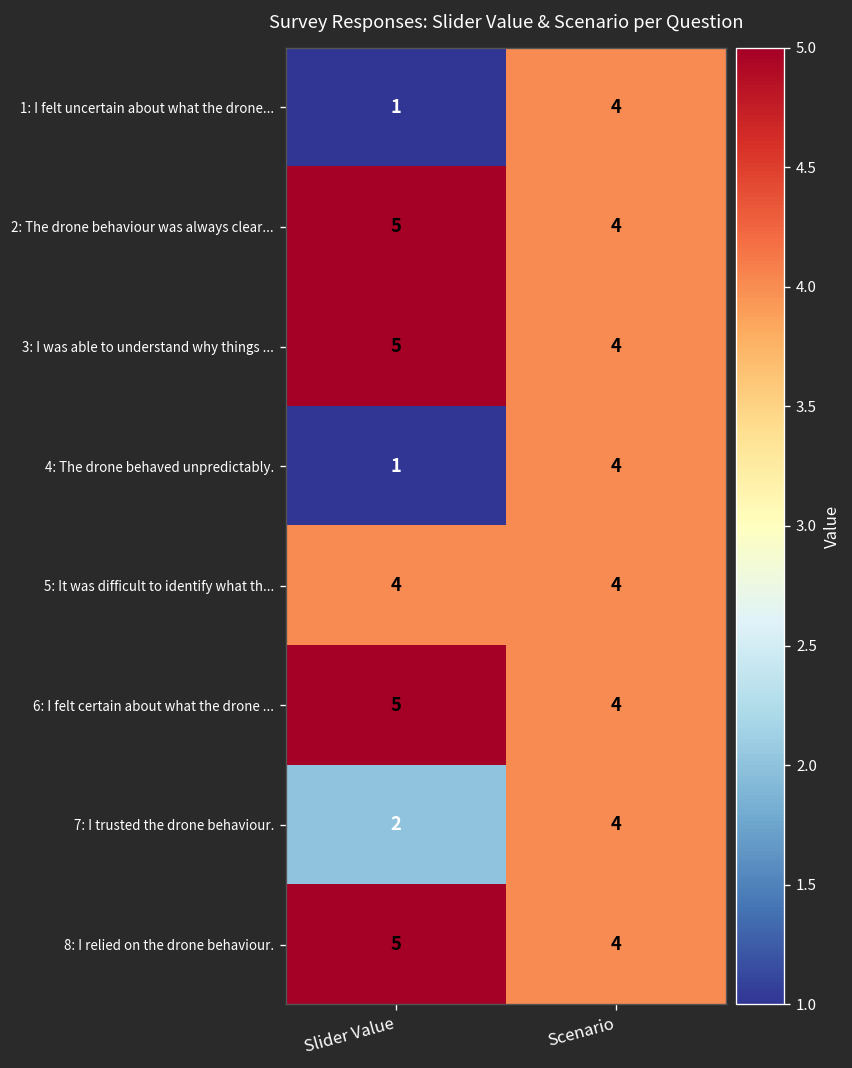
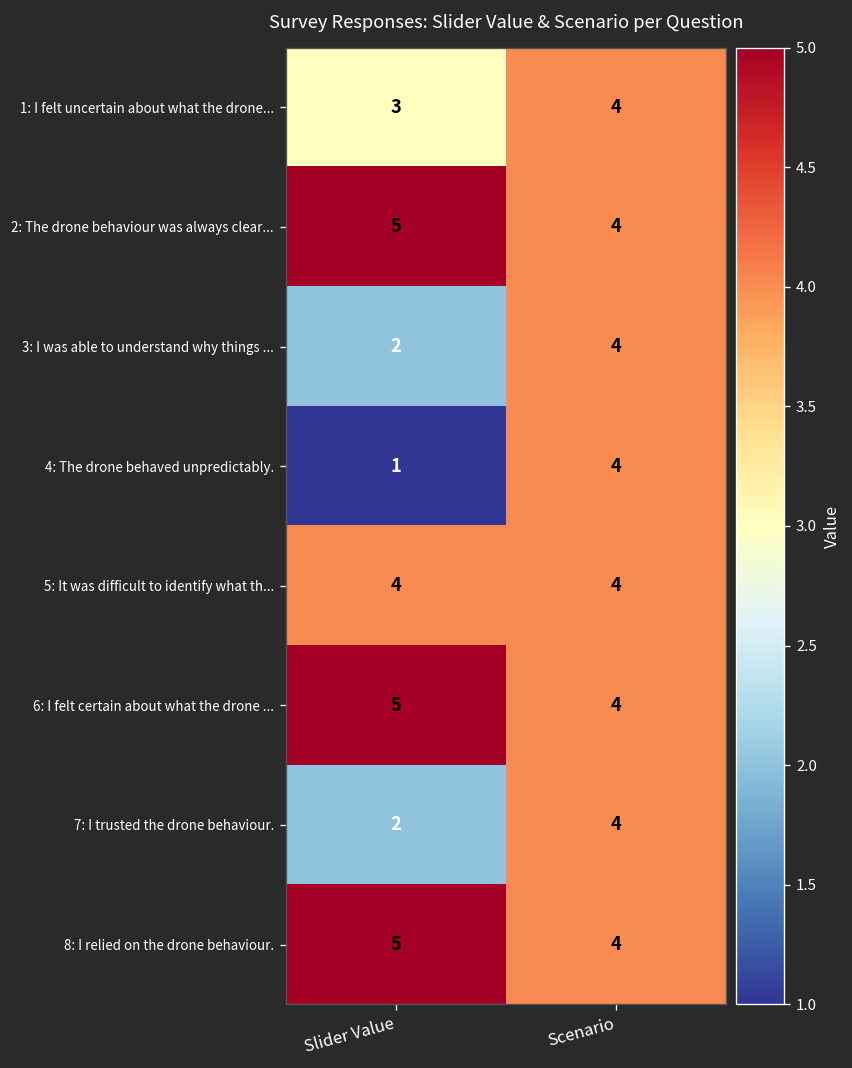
  {
    "1: I felt uncertain about what the drone...": {
-     "Slider Value": 1,
+     "Slider Value": 3,
      "Scenario": 4
    },
    "2: The drone behaviour was always clear...": {
      "Slider Value": 5,
      "Scenario": 4
    },
    "3: I was able to understand why things ...": {
-     "Slider Value": 5,
+     "Slider Value": 2,
      "Scenario": 4
    },
    "4: The drone behaved unpredictably.": {
      "Slider Value": 1,
      "Scenario": 4
    },
    "5: It was difficult to identify what th...": {
      "Slider Value": 4,
      "Scenario": 4
    },
    "6: I felt certain about what the drone ...": {
      "Slider Value": 5,
      "Scenario": 4
    },
    "7: I trusted the drone behaviour.": {
      "Slider Value": 2,
      "Scenario": 4
    },
    "8: I relied on the drone behaviour.": {
      "Slider Value": 5,
      "Scenario": 4
    }
  }
